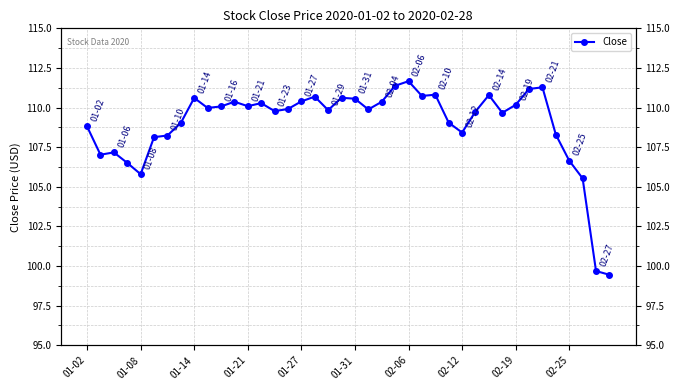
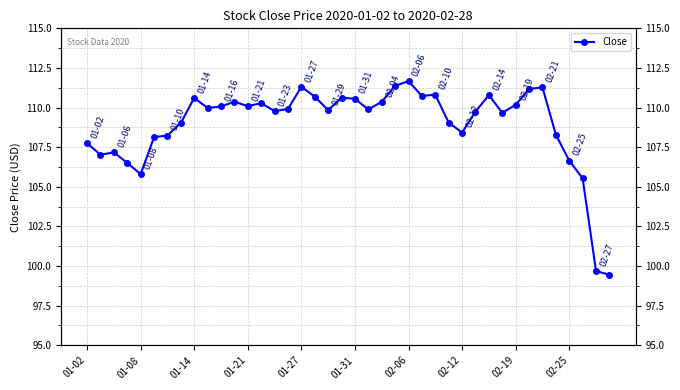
  {
-   "01-02": 108.8,
+   "01-02": 107.7,
    "01-21": 110.1,
-   "01-27": 110.4,
+   "01-27": 111.3,
    "02-12": 108.4,
    "02-19": 110.2
  }
